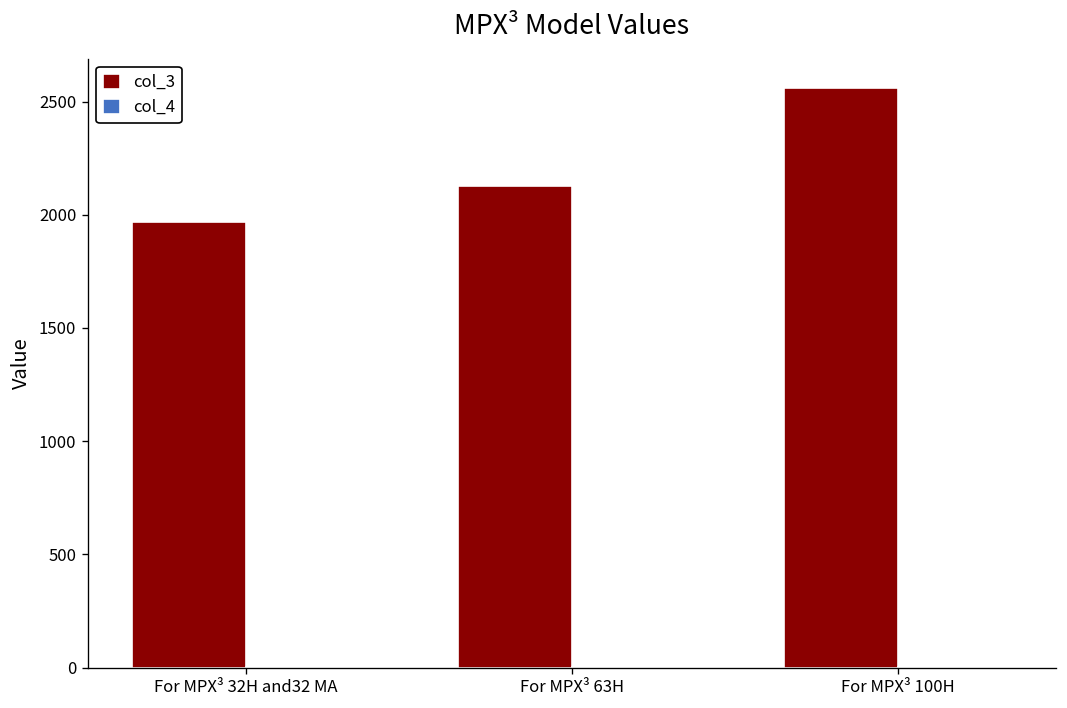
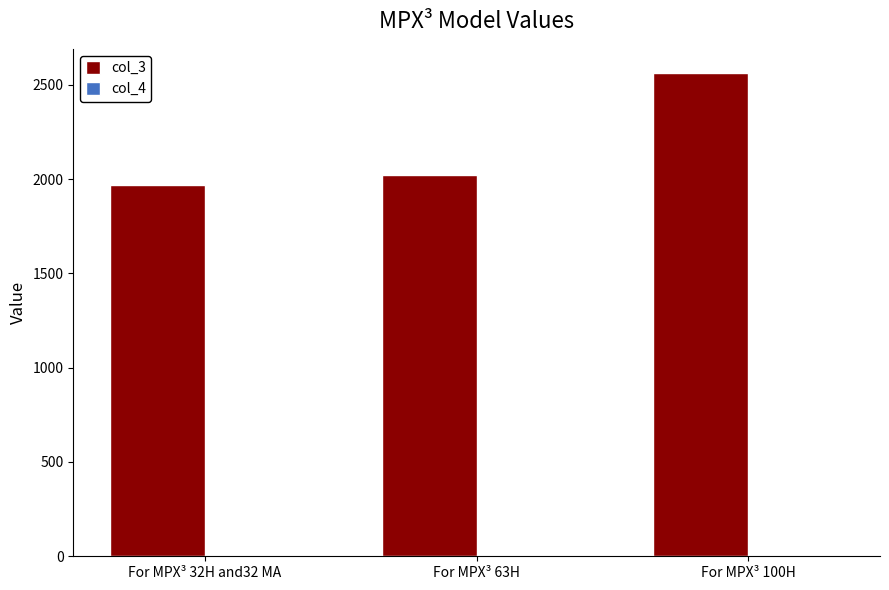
  {
    "col_3": {
      "For MPX³ 32H and32 MA": 1970,
-     "For MPX³ 63H": 2130,
+     "For MPX³ 63H": 2020,
      "For MPX³ 100H": 2560
    }
  }
